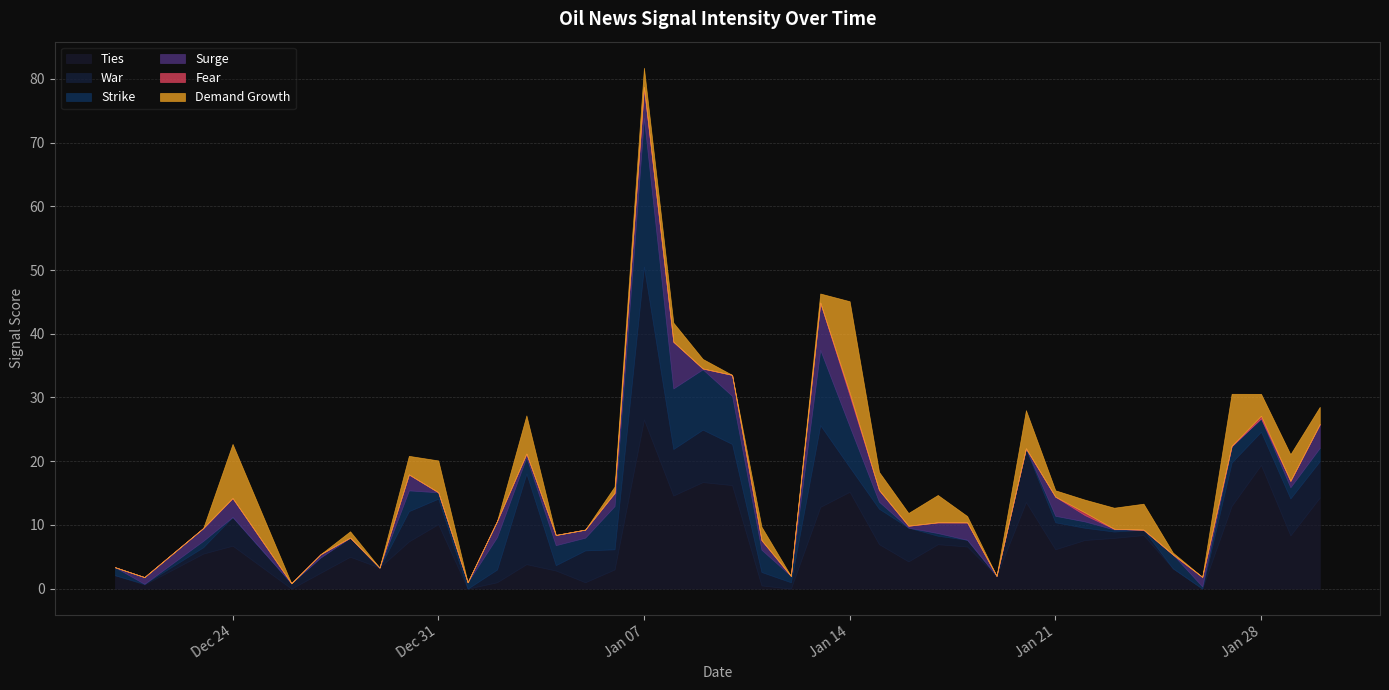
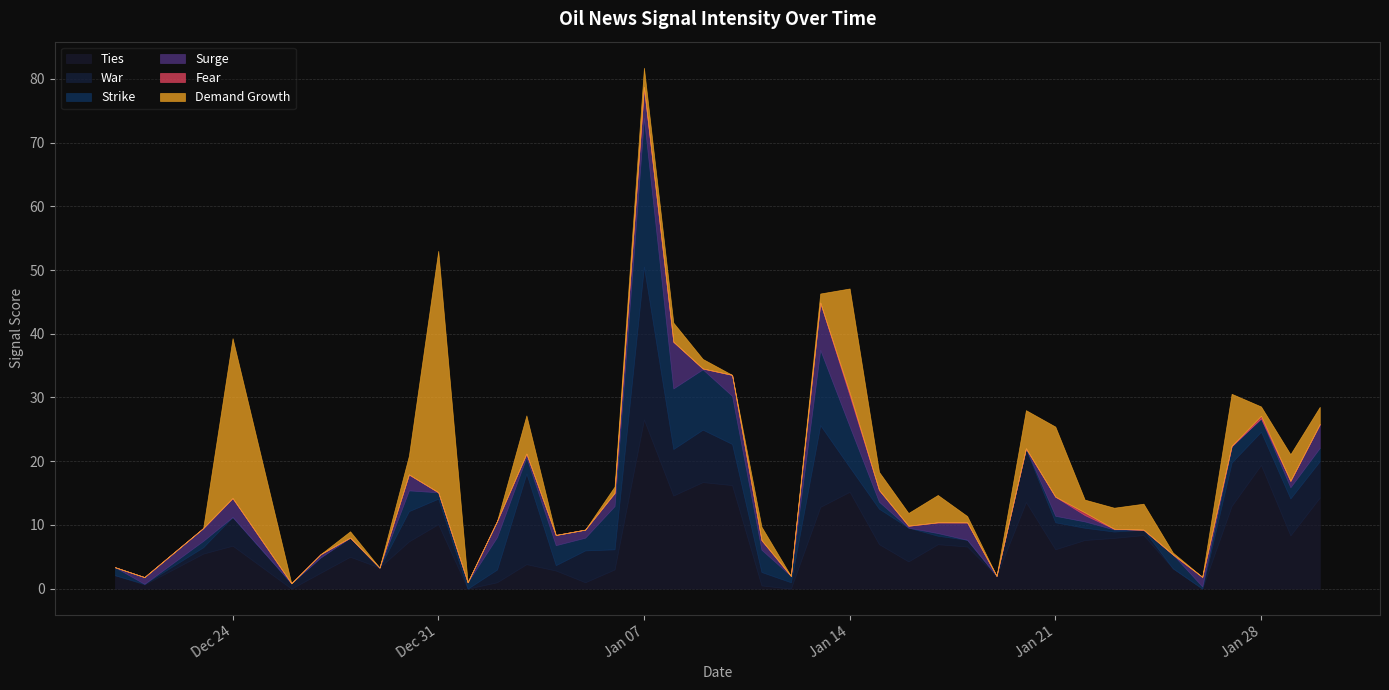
  {
    "Surge": {
      "Jan 14": 5
    },
    "Fear": {
      "Jan 14": 0,
      "Jan 28": 0
    },
    "Demand Growth": {
-     "Dec 24": 9,
-     "Dec 31": 5,
+     "Dec 24": 25,
+     "Dec 31": 38,
      "Jan 07": 3,
-     "Jan 14": 14,
-     "Jan 21": 1,
-     "Jan 28": 3
+     "Jan 14": 16,
+     "Jan 21": 11,
+     "Jan 28": 1
    }
  }
